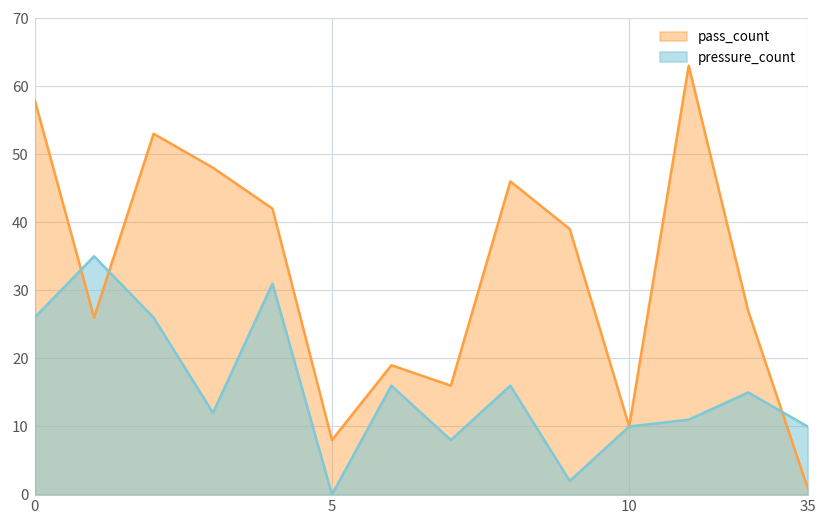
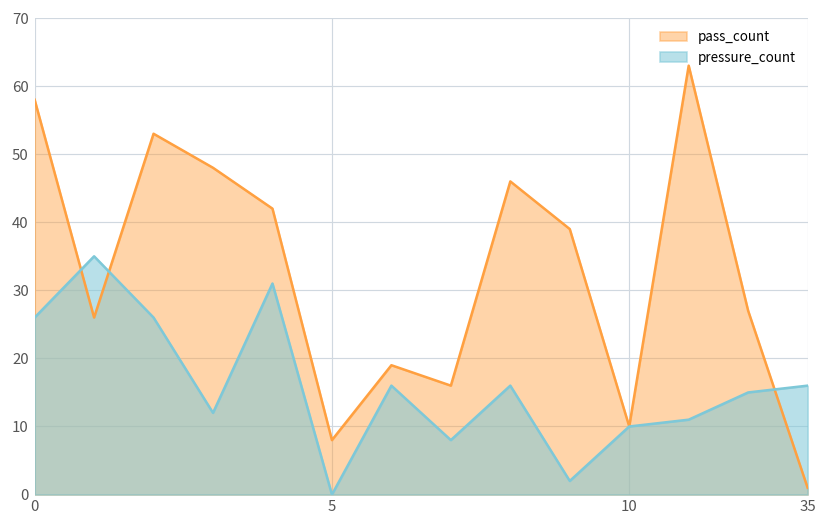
  {
    "pass_count": {
      "0": 58,
      "5": 8,
      "35": 1
    },
    "pressure_count": {
      "0": 26,
      "5": 0,
-     "35": 10
+     "35": 16
    }
  }
